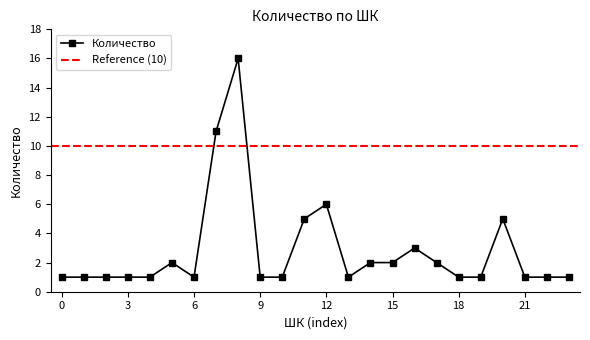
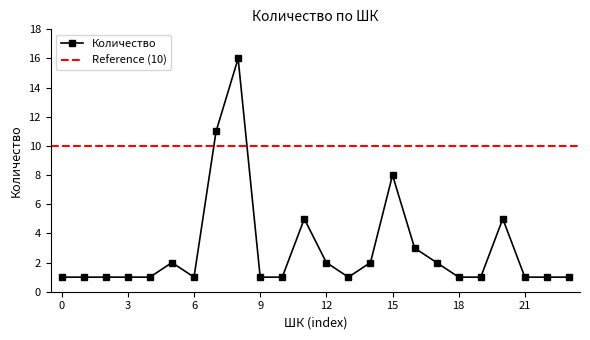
  {
    "0": 1,
    "3": 1,
    "6": 1,
    "9": 1,
-   "12": 6,
-   "15": 2,
+   "12": 2,
+   "15": 8,
    "18": 1,
    "21": 1
  }
